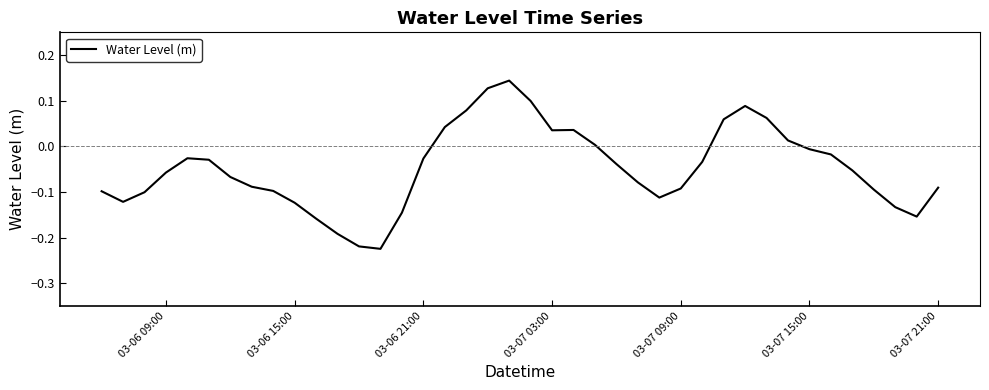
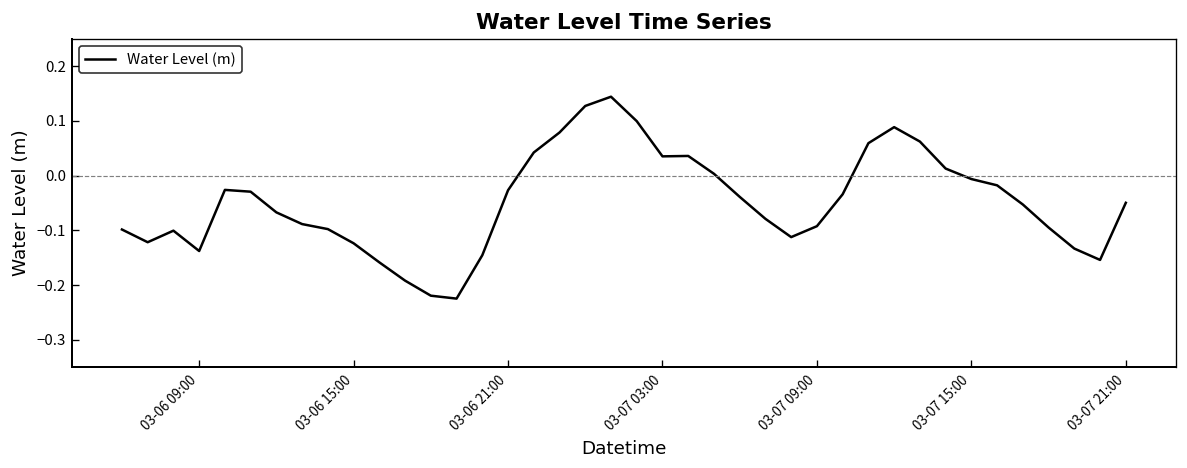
  {
-   "03-06 09:00": -0.06,
+   "03-06 09:00": -0.14,
    "03-06 15:00": -0.12,
    "03-06 21:00": -0.03,
    "03-07 03:00": 0.04,
    "03-07 09:00": -0.09,
    "03-07 15:00": -0.01,
-   "03-07 21:00": -0.09
+   "03-07 21:00": -0.05
  }
